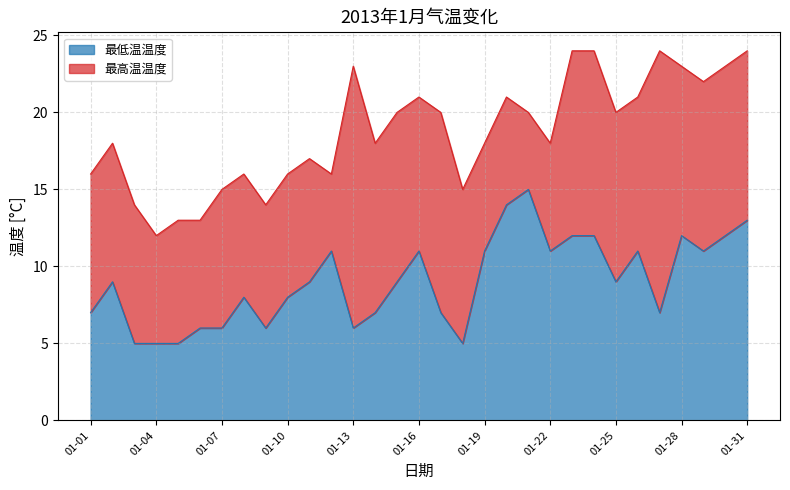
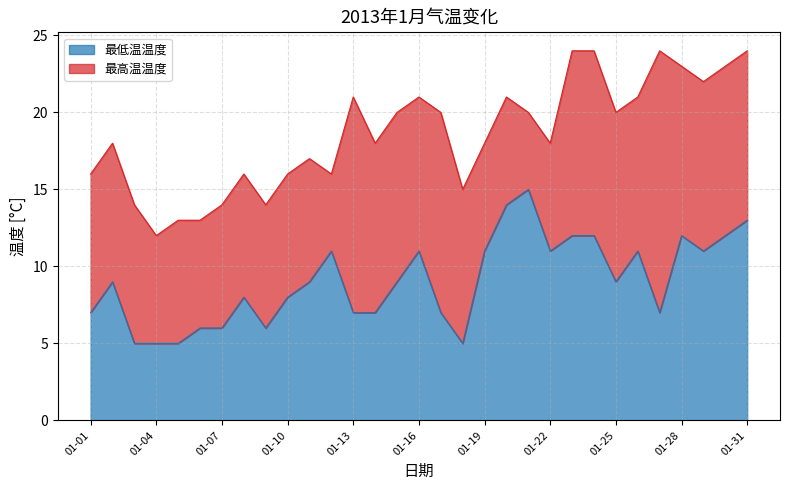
  {
    "最低温温度": {
      "01-01": 7,
      "01-04": 5,
      "01-07": 6,
      "01-10": 8,
-     "01-13": 6,
+     "01-13": 7,
      "01-16": 11,
      "01-19": 11,
      "01-22": 11,
      "01-25": 9,
      "01-28": 12,
      "01-31": 13
    },
    "最高温温度": {
      "01-01": 16,
      "01-04": 12,
-     "01-07": 15,
+     "01-07": 14,
      "01-10": 16,
-     "01-13": 23,
+     "01-13": 21,
      "01-16": 21,
      "01-19": 18,
      "01-22": 18,
      "01-25": 20,
      "01-28": 23,
      "01-31": 24
    }
  }
